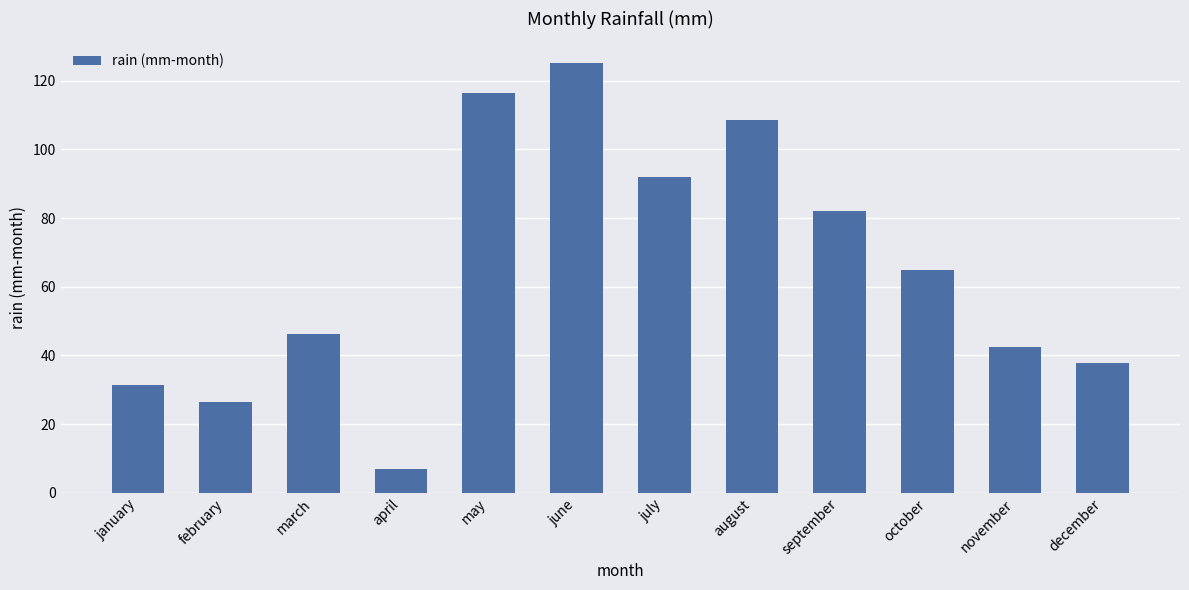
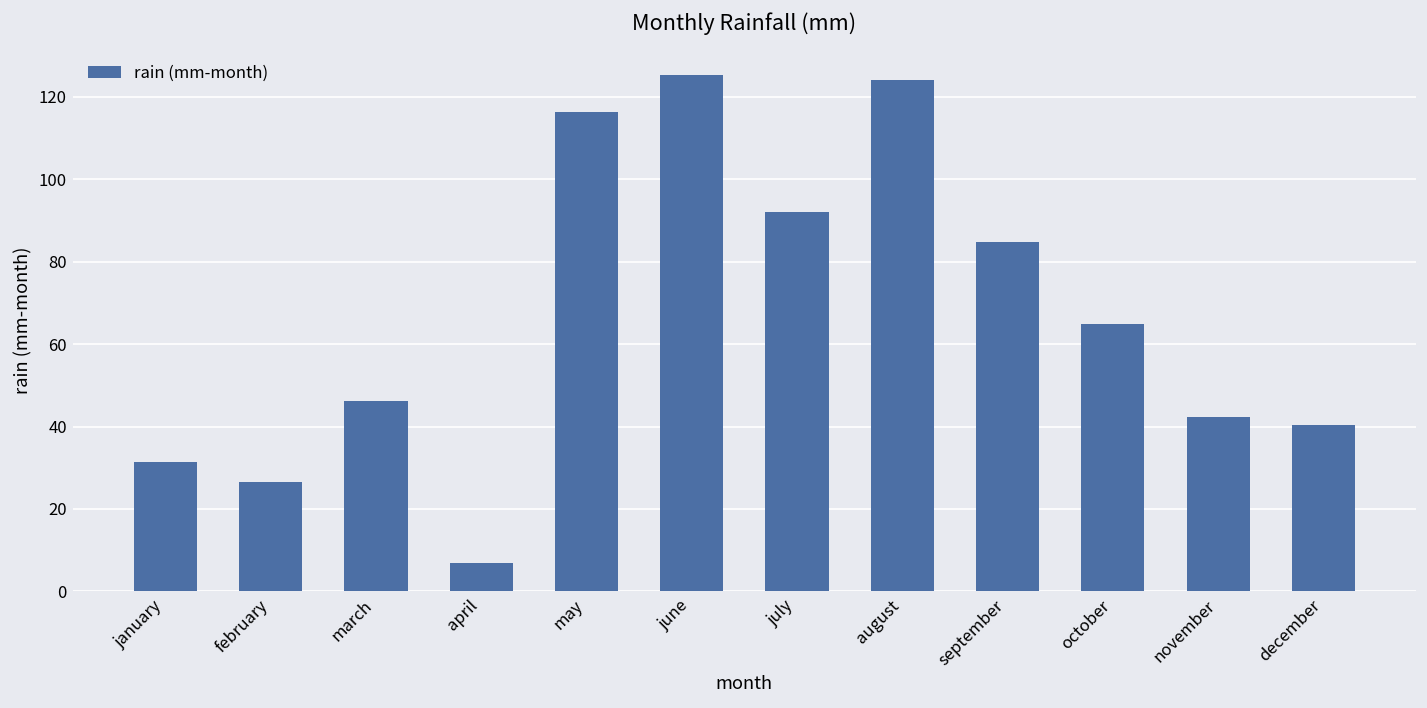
  {
    "january": 31,
    "february": 26,
    "march": 46,
    "april": 7,
    "may": 116,
    "june": 125,
    "july": 92,
-   "august": 109,
-   "september": 82,
+   "august": 124,
+   "september": 85,
    "october": 65,
    "november": 42,
-   "december": 38
+   "december": 40
  }
